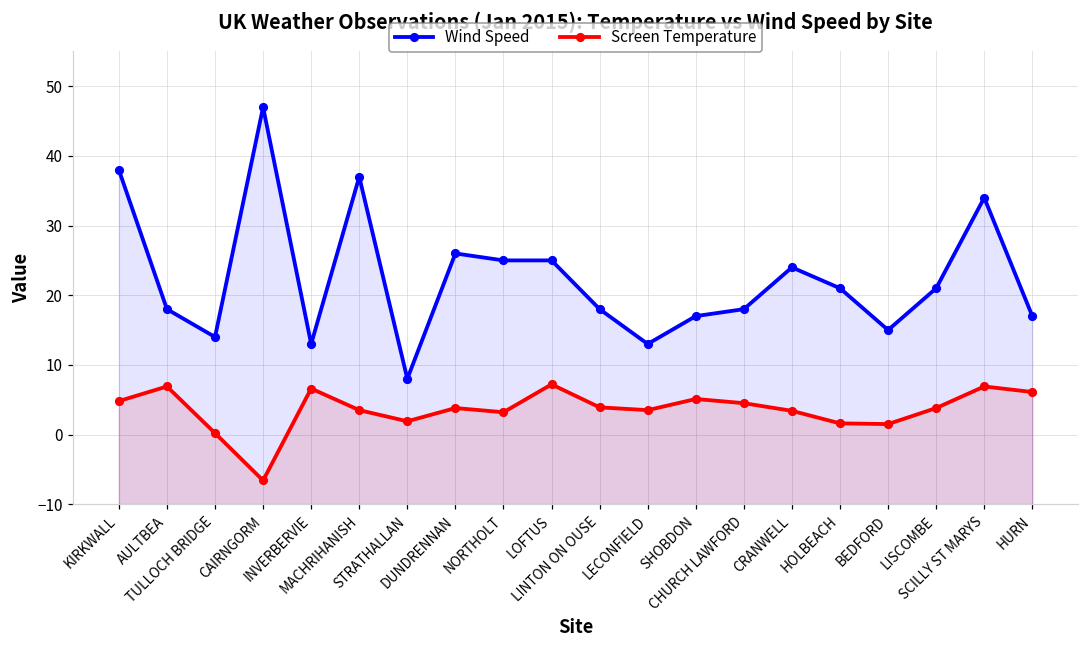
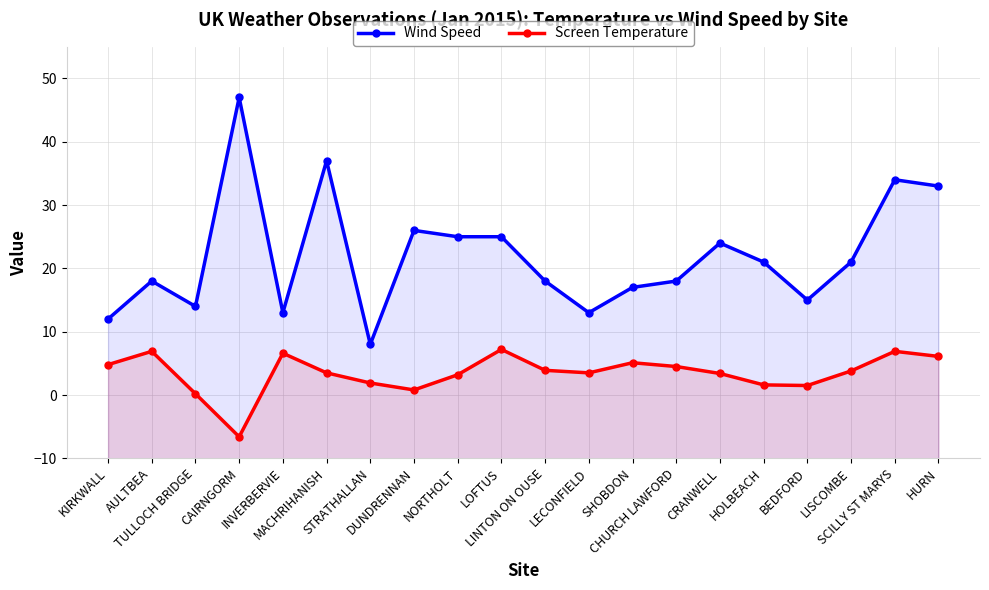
  {
    "Wind Speed": {
-     "KIRKWALL": 38,
+     "KIRKWALL": 12,
      "AULTBEA": 18,
      "TULLOCH BRIDGE": 14,
      "CAIRNGORM": 47,
      "INVERBERVIE": 13,
      "MACHRIHANISH": 37,
      "STRATHALLAN": 8,
      "DUNDRENNAN": 26,
      "NORTHOLT": 25,
      "LOFTUS": 25,
      "LINTON ON OUSE": 18,
      "LECONFIELD": 13,
      "SHOBDON": 17,
      "CHURCH LAWFORD": 18,
      "CRANWELL": 24,
      "HOLBEACH": 21,
      "BEDFORD": 15,
      "LISCOMBE": 21,
      "SCILLY ST MARYS": 34,
-     "HURN": 17
+     "HURN": 33
    },
    "Screen Temperature": {
      "KIRKWALL": 5,
      "AULTBEA": 7,
      "TULLOCH BRIDGE": 0,
      "CAIRNGORM": -7,
      "INVERBERVIE": 7,
      "MACHRIHANISH": 4,
      "STRATHALLAN": 2,
-     "DUNDRENNAN": 4,
+     "DUNDRENNAN": 1,
      "NORTHOLT": 3,
      "LOFTUS": 7,
      "LINTON ON OUSE": 4,
      "LECONFIELD": 4,
      "SHOBDON": 5,
      "CHURCH LAWFORD": 5,
      "CRANWELL": 3,
      "HOLBEACH": 2,
      "BEDFORD": 2,
      "LISCOMBE": 4,
      "SCILLY ST MARYS": 7,
      "HURN": 6
    }
  }
